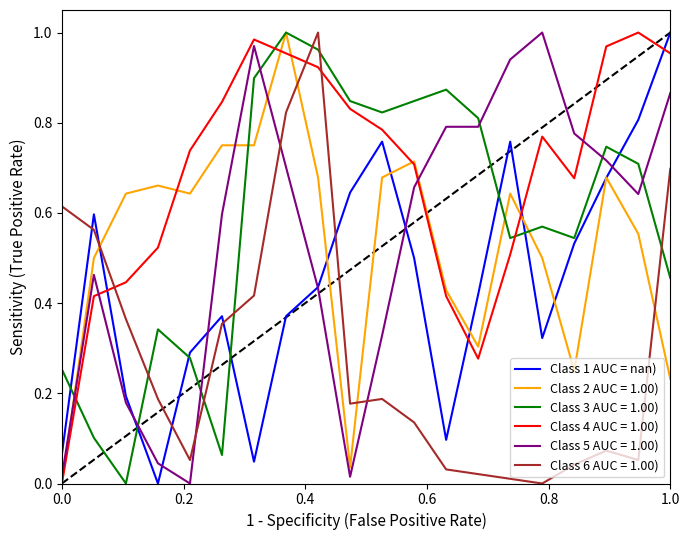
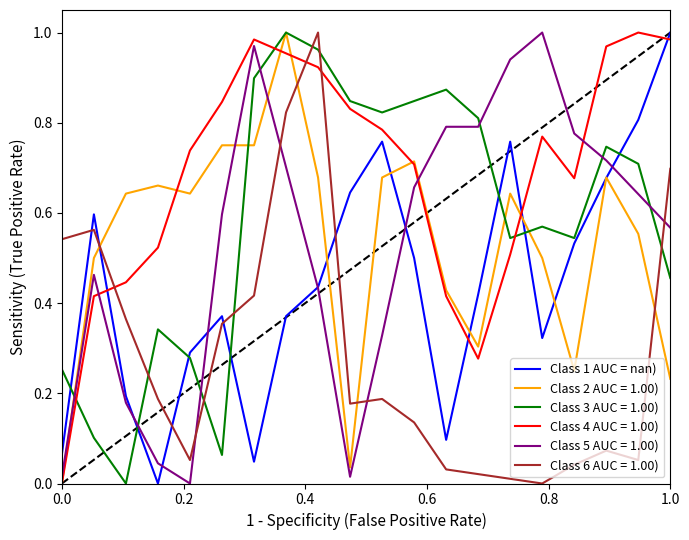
  {
    "Class 1 AUC = nan)": {
      "0.0": 0.06
    },
    "Class 2 AUC = 1.00)": {
      "1.0": 0.23
    },
    "Class 3 AUC = 1.00)": {
      "0.0": 0.25,
      "1.0": 0.46
    },
    "Class 4 AUC = 1.00)": {
-     "1.0": 0.95
+     "1.0": 0.98
    },
    "Class 5 AUC = 1.00)": {
      "0.0": 0.01,
-     "1.0": 0.87
+     "1.0": 0.57
    },
    "Class 6 AUC = 1.00)": {
-     "0.0": 0.61,
+     "0.0": 0.54,
      "1.0": 0.70
    }
  }
